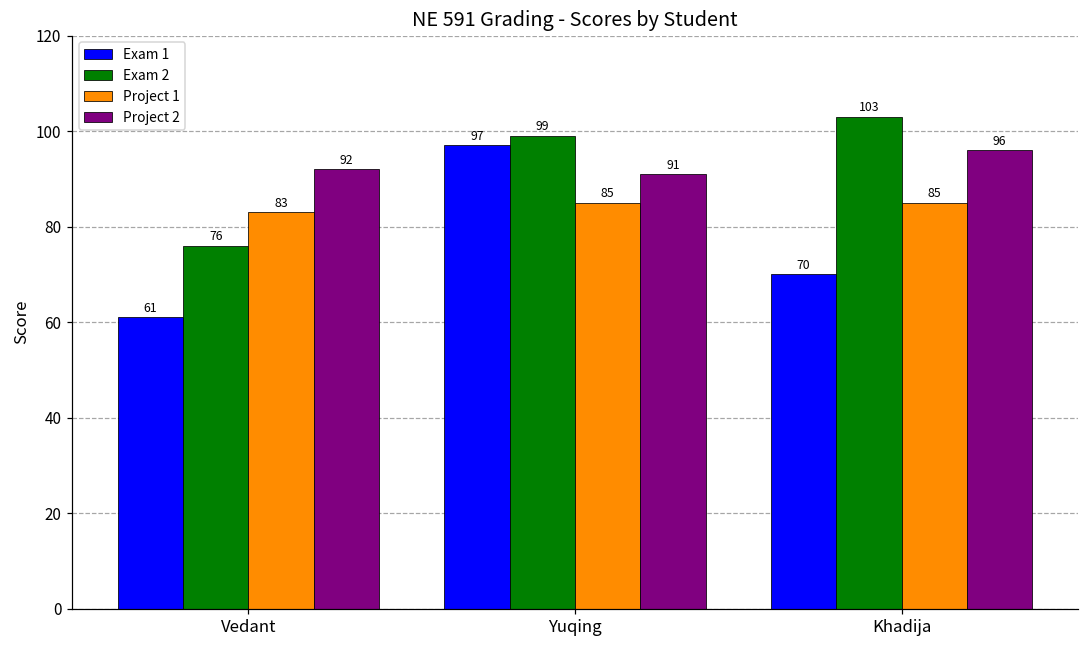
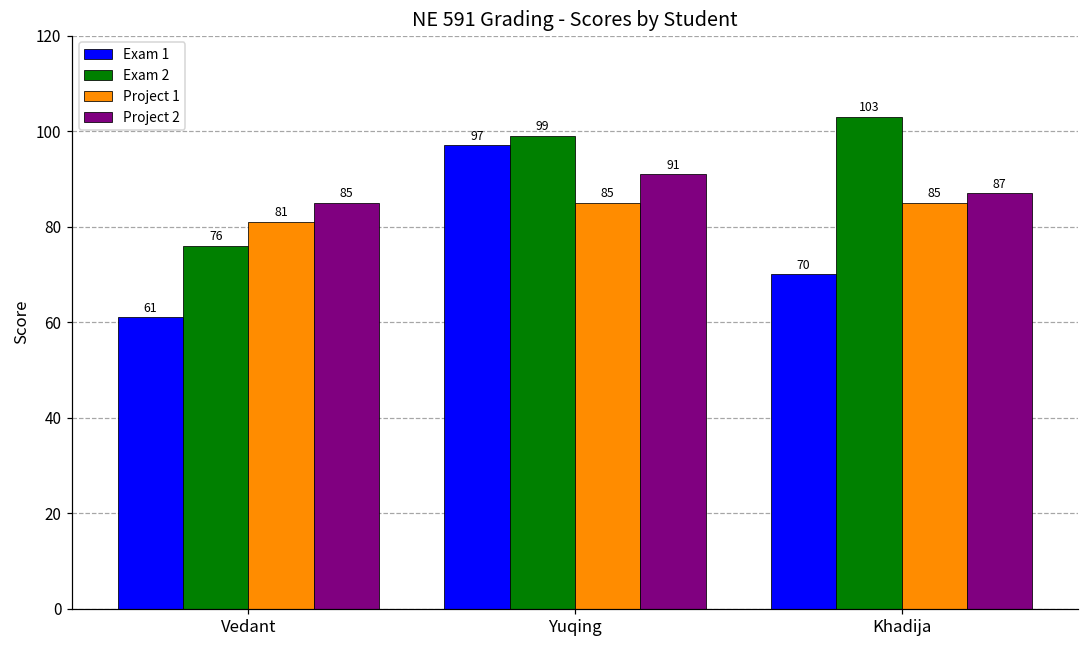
  {
    "Exam 1": {
      "Vedant": 61,
      "Yuqing": 97,
      "Khadija": 70
    },
    "Exam 2": {
      "Vedant": 76,
      "Yuqing": 99,
      "Khadija": 103
    },
    "Project 1": {
-     "Vedant": 83,
+     "Vedant": 81,
      "Yuqing": 85,
      "Khadija": 85
    },
    "Project 2": {
-     "Vedant": 92,
+     "Vedant": 85,
      "Yuqing": 91,
-     "Khadija": 96
+     "Khadija": 87
    }
  }
